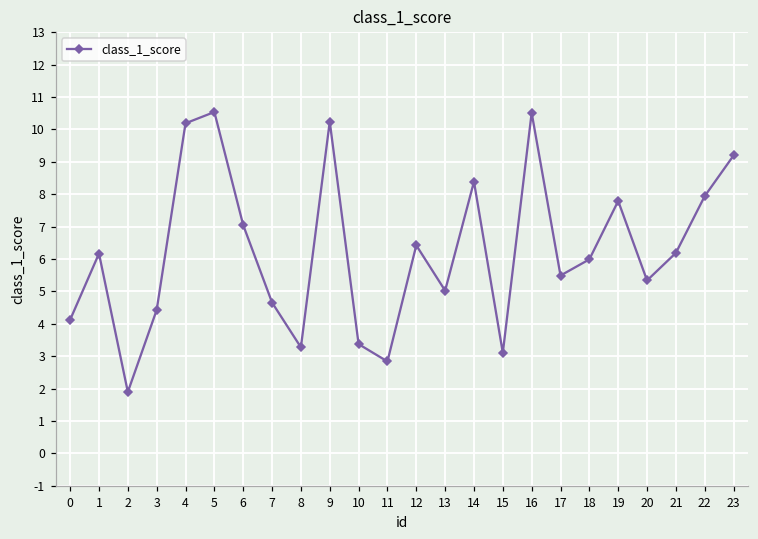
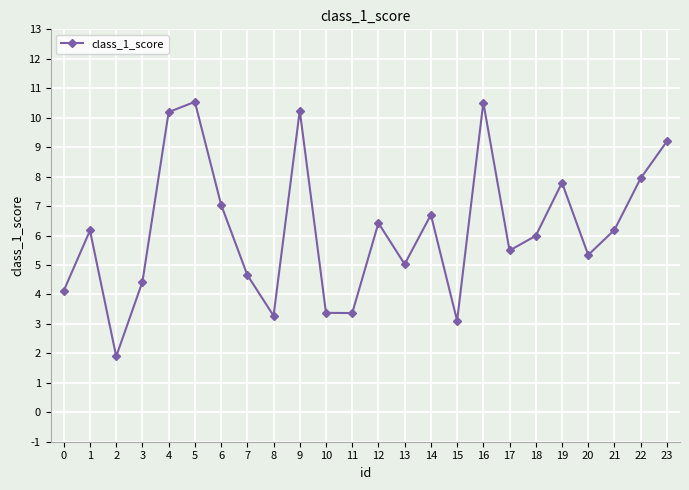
  {
    "0": 4.1,
    "1": 6.2,
    "2": 1.9,
    "3": 4.4,
    "4": 10.2,
    "5": 10.5,
    "6": 7.0,
    "7": 4.7,
    "8": 3.3,
    "9": 10.2,
    "10": 3.4,
-   "11": 2.8,
+   "11": 3.4,
    "12": 6.4,
    "13": 5.0,
-   "14": 8.4,
+   "14": 6.7,
    "15": 3.1,
    "16": 10.5,
    "17": 5.5,
    "18": 6.0,
    "19": 7.8,
    "20": 5.3,
    "21": 6.2,
    "22": 7.9,
    "23": 9.2
  }
